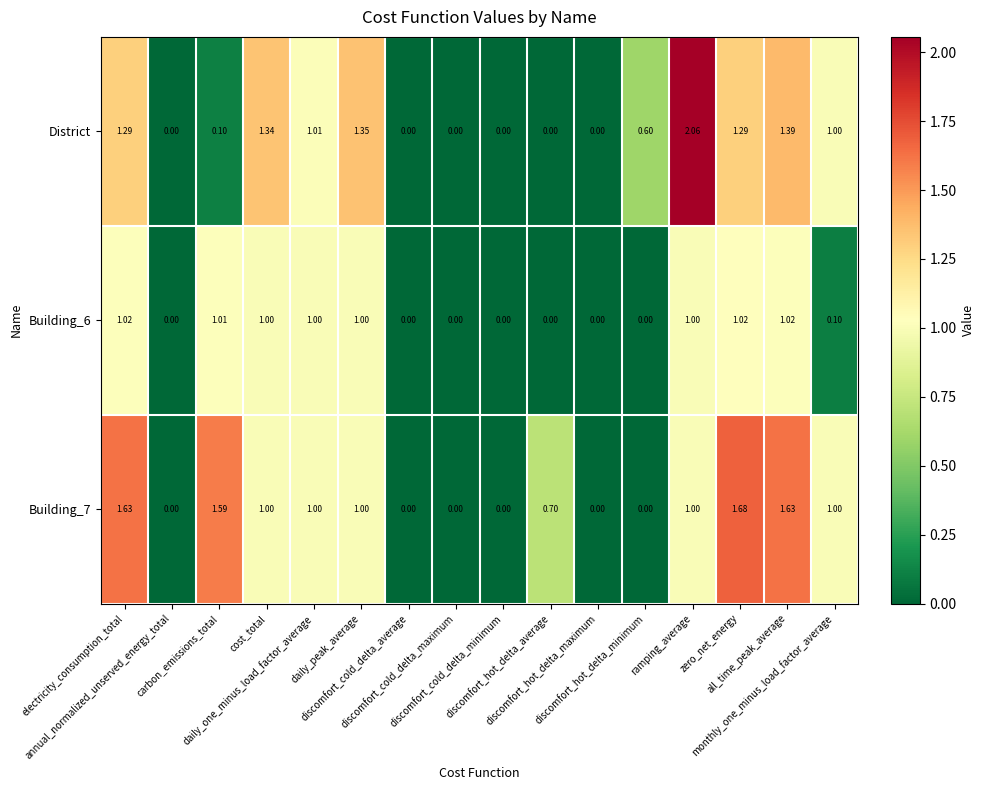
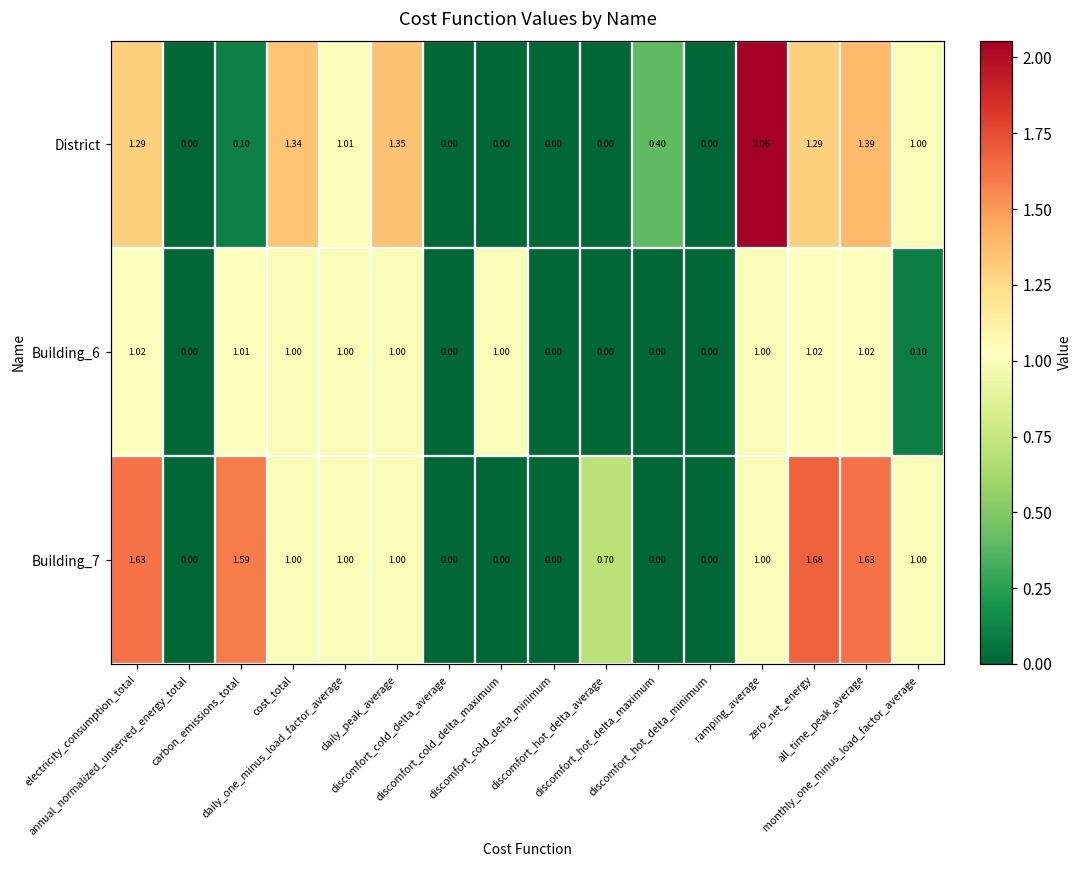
  {
    "District": {
      "electricity_consumption_total": 1.29,
      "annual_normalized_unserved_energy_total": 0.00,
      "carbon_emissions_total": 0.10,
      "cost_total": 1.34,
      "daily_one_minus_load_factor_average": 1.01,
      "daily_peak_average": 1.35,
      "discomfort_cold_delta_average": 0.00,
      "discomfort_cold_delta_maximum": 0.00,
      "discomfort_cold_delta_minimum": 0.00,
      "discomfort_hot_delta_average": 0.00,
-     "discomfort_hot_delta_maximum": 0.00,
-     "discomfort_hot_delta_minimum": 0.60,
+     "discomfort_hot_delta_maximum": 0.40,
+     "discomfort_hot_delta_minimum": 0.00,
      "ramping_average": 2.06,
      "zero_net_energy": 1.29,
      "all_time_peak_average": 1.39,
      "monthly_one_minus_load_factor_average": 1.00
    },
    "Building_6": {
      "electricity_consumption_total": 1.02,
      "annual_normalized_unserved_energy_total": 0.00,
      "carbon_emissions_total": 1.01,
      "cost_total": 1.00,
      "daily_one_minus_load_factor_average": 1.00,
      "daily_peak_average": 1.00,
      "discomfort_cold_delta_average": 0.00,
-     "discomfort_cold_delta_maximum": 0.00,
+     "discomfort_cold_delta_maximum": 1.00,
      "discomfort_cold_delta_minimum": 0.00,
      "discomfort_hot_delta_average": 0.00,
      "discomfort_hot_delta_maximum": 0.00,
      "discomfort_hot_delta_minimum": 0.00,
      "ramping_average": 1.00,
      "zero_net_energy": 1.02,
      "all_time_peak_average": 1.02,
      "monthly_one_minus_load_factor_average": 0.10
    },
    "Building_7": {
      "electricity_consumption_total": 1.63,
      "annual_normalized_unserved_energy_total": 0.00,
      "carbon_emissions_total": 1.59,
      "cost_total": 1.00,
      "daily_one_minus_load_factor_average": 1.00,
      "daily_peak_average": 1.00,
      "discomfort_cold_delta_average": 0.00,
      "discomfort_cold_delta_maximum": 0.00,
      "discomfort_cold_delta_minimum": 0.00,
      "discomfort_hot_delta_average": 0.70,
      "discomfort_hot_delta_maximum": 0.00,
      "discomfort_hot_delta_minimum": 0.00,
      "ramping_average": 1.00,
      "zero_net_energy": 1.68,
      "all_time_peak_average": 1.63,
      "monthly_one_minus_load_factor_average": 1.00
    }
  }
